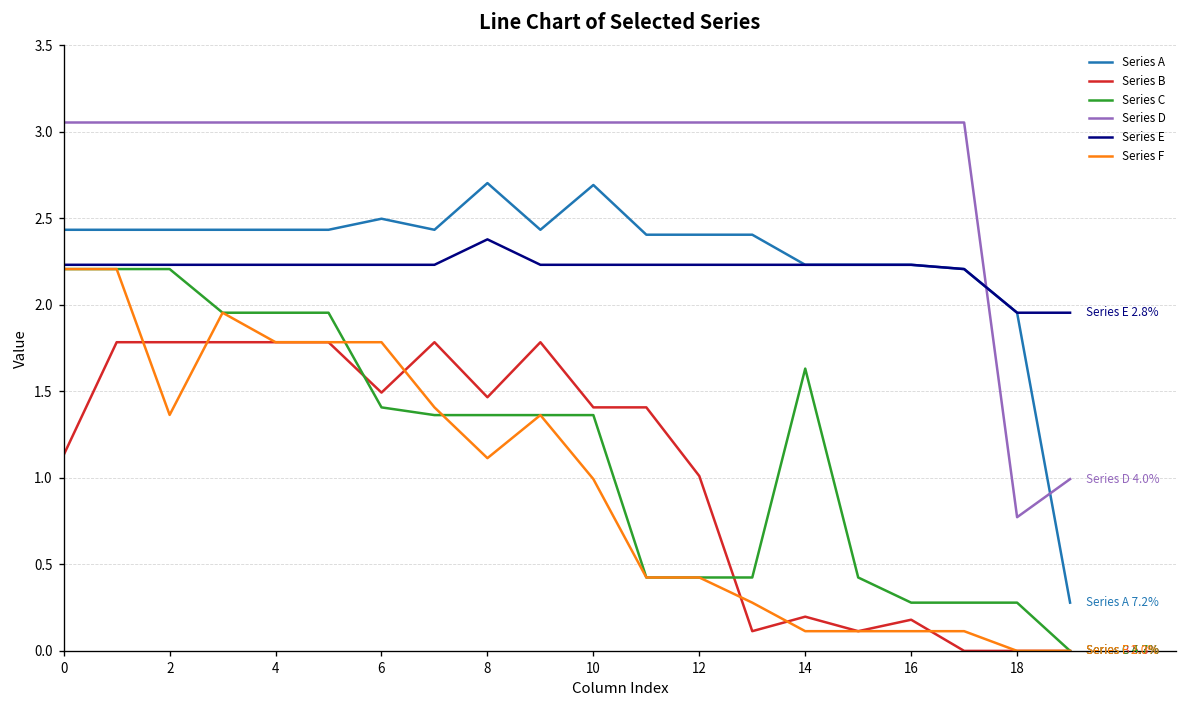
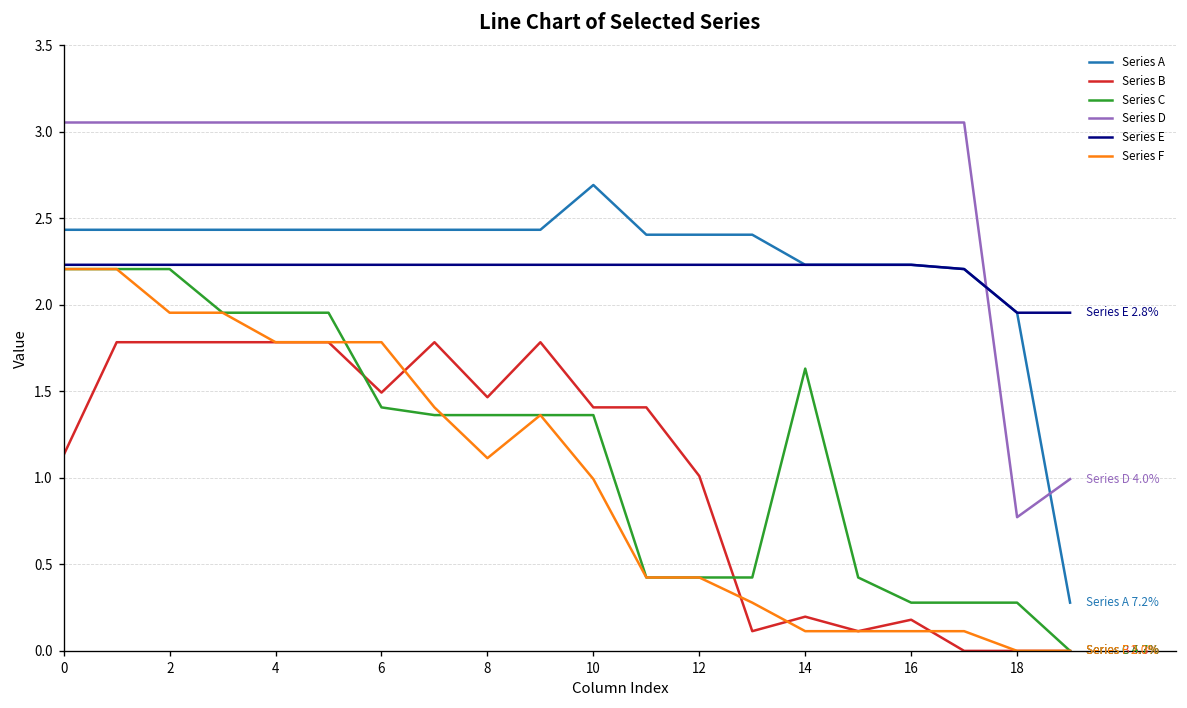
  {
    "Series A": {
      "0": 2.43,
      "2": 2.43,
      "4": 2.43,
-     "6": 2.50,
-     "8": 2.70,
+     "6": 2.43,
+     "8": 2.43,
      "10": 2.69,
      "12": 2.41
    },
    "Series B": {
      "0": 1.13,
      "2": 1.78,
      "6": 1.49,
      "8": 1.47,
      "10": 1.41,
      "12": 1.01,
      "14": 0.20,
      "16": 0.18
    },
    "Series C": {
      "2": 2.21,
      "4": 1.96,
      "6": 1.41,
      "8": 1.36,
      "10": 1.36,
      "14": 1.63,
      "16": 0.28,
      "18": 0.28
    },
    "Series D": {
      "0": 3.05,
      "2": 3.05,
      "4": 3.05,
      "6": 3.05,
      "8": 3.05,
      "10": 3.05,
      "12": 3.05,
      "14": 3.05,
      "16": 3.05,
      "18": 0.77
    },
    "Series E": {
      "0": 2.23,
      "2": 2.23,
      "4": 2.23,
      "6": 2.23,
-     "8": 2.38,
+     "8": 2.23,
      "10": 2.23,
      "12": 2.23
    },
    "Series F": {
-     "2": 1.36,
+     "2": 1.96,
      "6": 1.78,
      "8": 1.11,
      "10": 0.99,
      "14": 0.11,
      "16": 0.11
    }
  }
